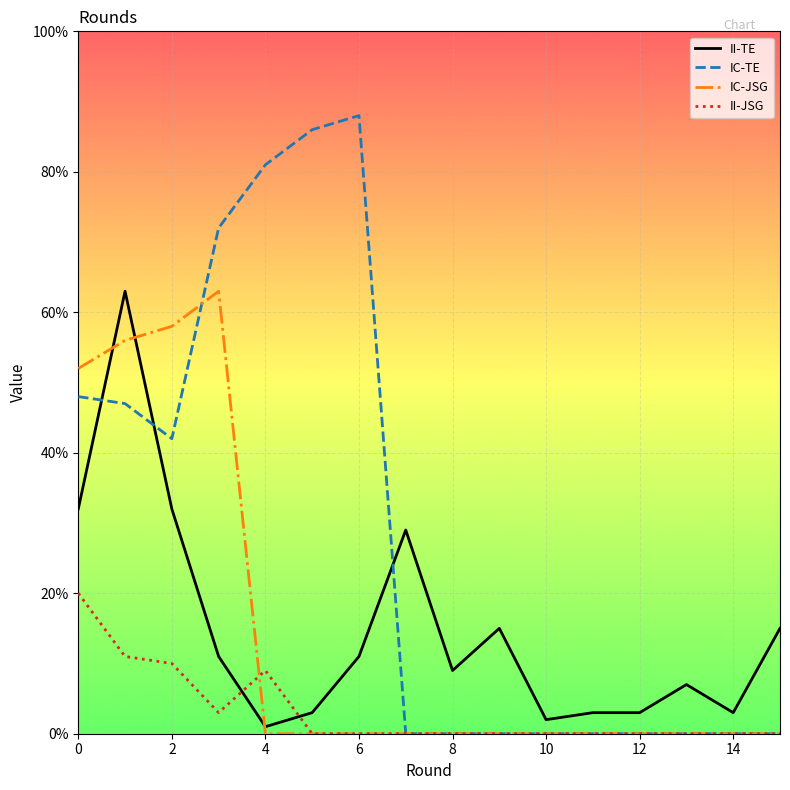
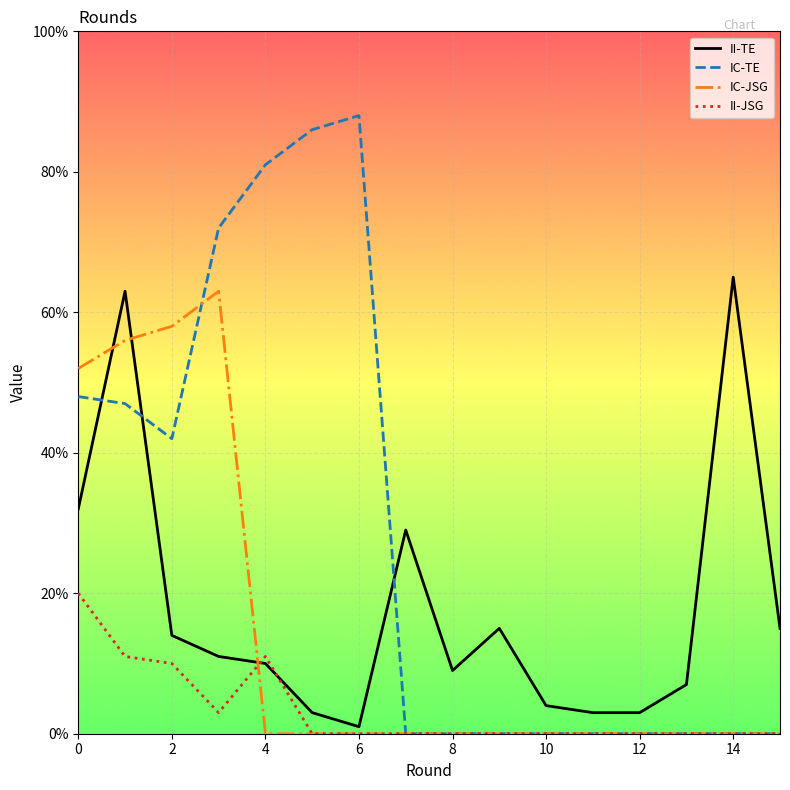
  {
    "II-TE": {
      "0": "32%",
-     "2": "32%",
-     "4": "1%",
-     "6": "11%",
+     "2": "14%",
+     "4": "10%",
+     "6": "1%",
      "8": "9%",
-     "10": "2%",
+     "10": "4%",
      "12": "3%",
-     "14": "3%"
+     "14": "65%"
    },
    "IC-TE": {
      "0": "48%",
      "2": "42%",
      "4": "81%",
      "6": "88%"
    },
    "IC-JSG": {
      "0": "52%",
      "2": "58%",
      "4": "0%"
    },
    "II-JSG": {
      "0": "20%",
      "2": "10%",
-     "4": "9%"
+     "4": "11%"
    }
  }
